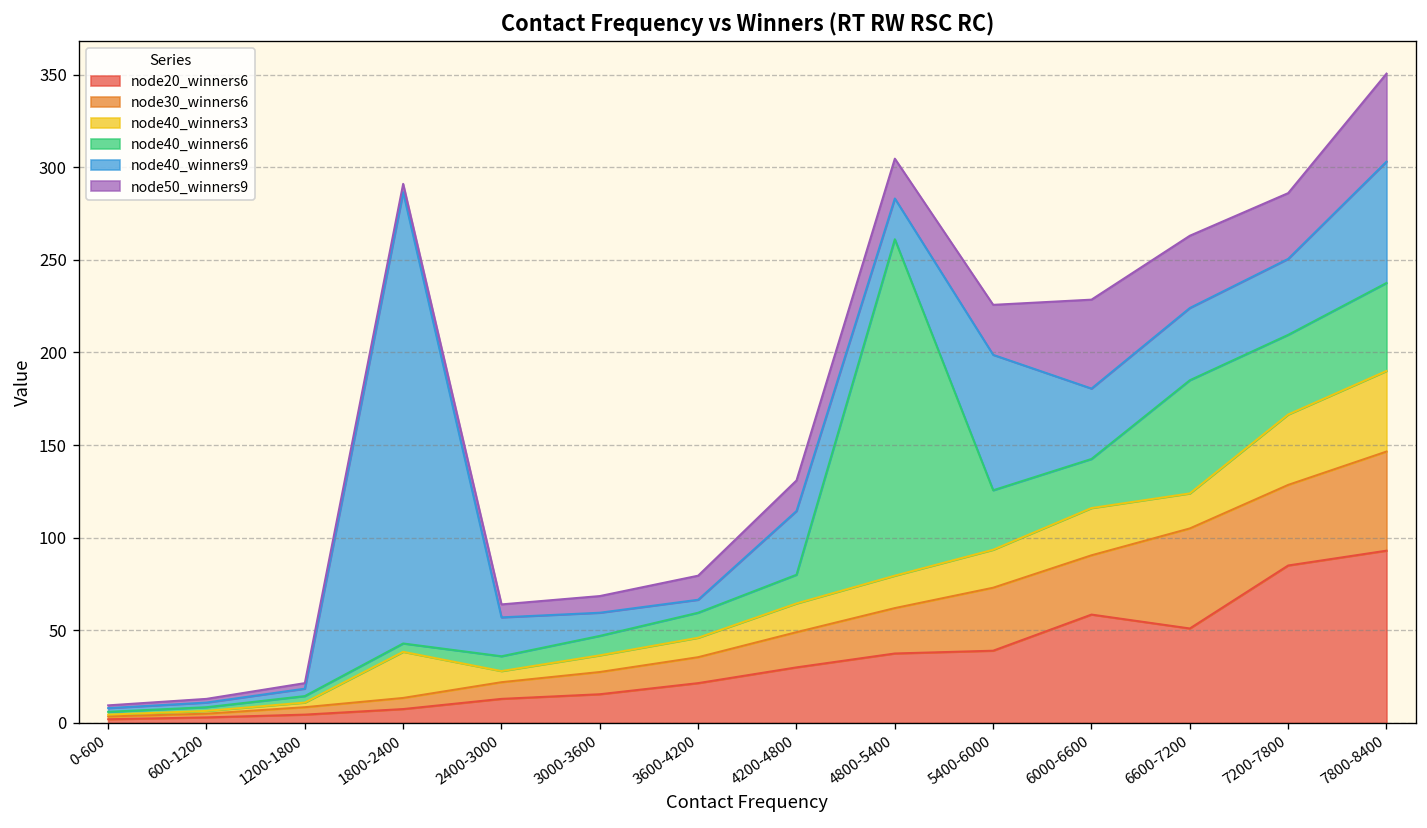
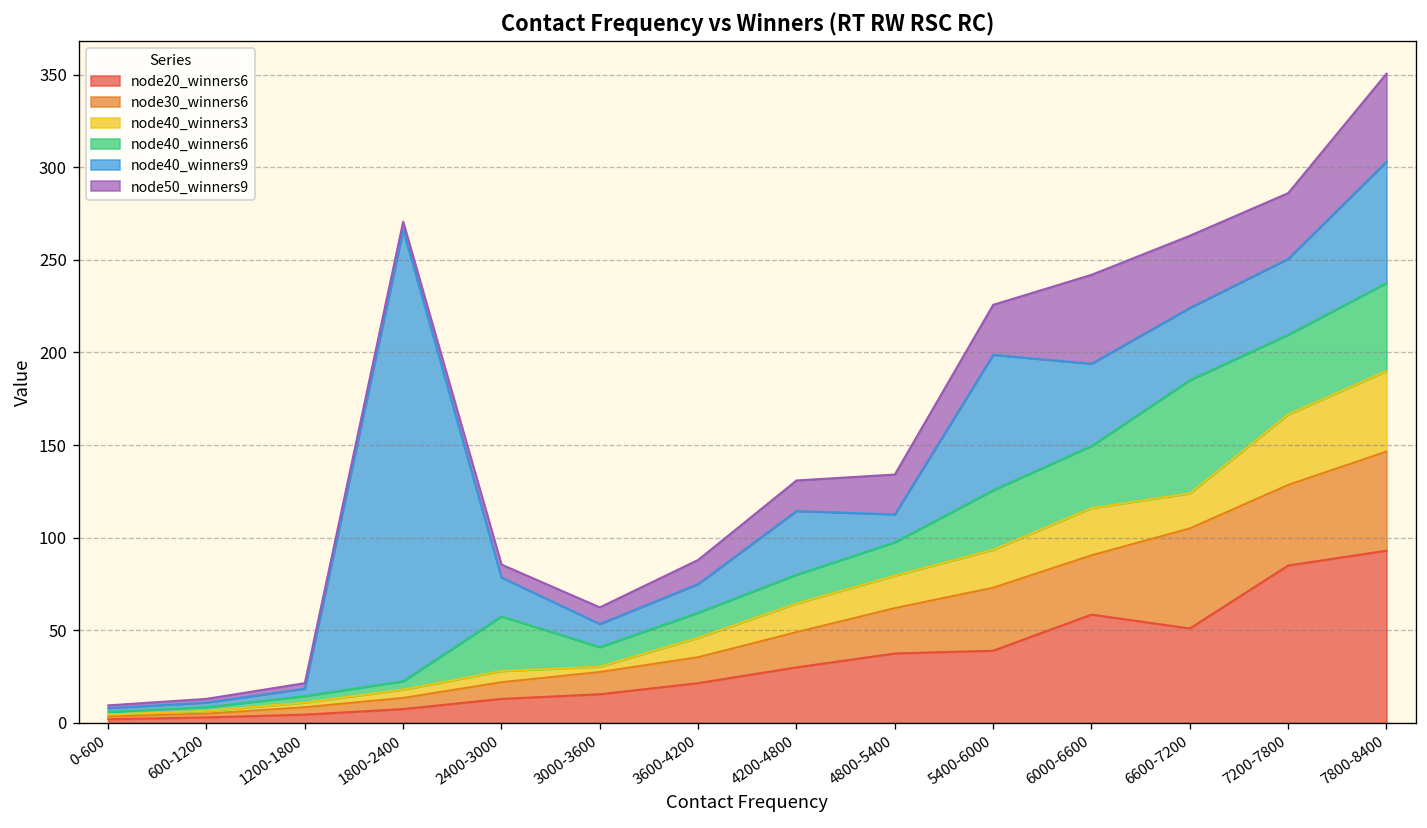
  {
    "node40_winners3": {
      "1200-1800": 3,
-     "1800-2400": 25,
+     "1800-2400": 5,
      "2400-3000": 6,
-     "3000-3600": 9,
+     "3000-3600": 3,
      "3600-4200": 11,
      "4200-4800": 16,
      "4800-5400": 18,
      "5400-6000": 21,
      "6000-6600": 26,
      "6600-7200": 19,
      "7200-7800": 38,
      "7800-8400": 44
    },
    "node40_winners6": {
      "600-1200": 2,
      "1200-1800": 4,
      "1800-2400": 5,
-     "2400-3000": 8,
+     "2400-3000": 30,
      "3000-3600": 11,
      "3600-4200": 14,
      "4200-4800": 16,
-     "4800-5400": 182,
+     "4800-5400": 18,
      "5400-6000": 32,
-     "6000-6600": 27,
+     "6000-6600": 34,
      "6600-7200": 61,
      "7200-7800": 43,
      "7800-8400": 48
    },
    "node40_winners9": {
      "600-1200": 3,
      "1200-1800": 4,
      "1800-2400": 244,
      "2400-3000": 21,
      "3000-3600": 13,
-     "3600-4200": 7,
+     "3600-4200": 16,
      "4200-4800": 34,
-     "4800-5400": 22,
+     "4800-5400": 15,
      "5400-6000": 73,
-     "6000-6600": 38,
+     "6000-6600": 44,
      "6600-7200": 39,
      "7200-7800": 41,
      "7800-8400": 66
    },
    "node50_winners9": {
      "600-1200": 2,
      "1200-1800": 3,
      "1800-2400": 5,
      "2400-3000": 7,
      "3000-3600": 9,
      "3600-4200": 13,
      "4200-4800": 17,
      "4800-5400": 22,
      "5400-6000": 27,
      "6000-6600": 48,
      "6600-7200": 39,
      "7200-7800": 36,
      "7800-8400": 48
    }
  }
